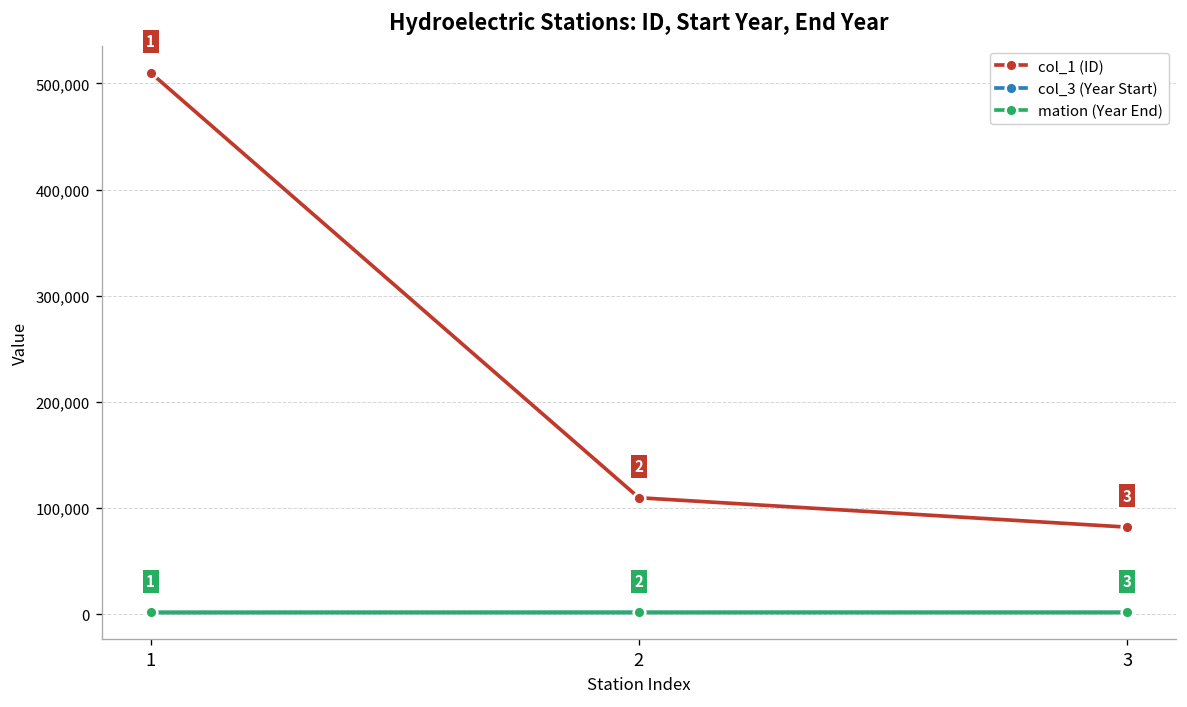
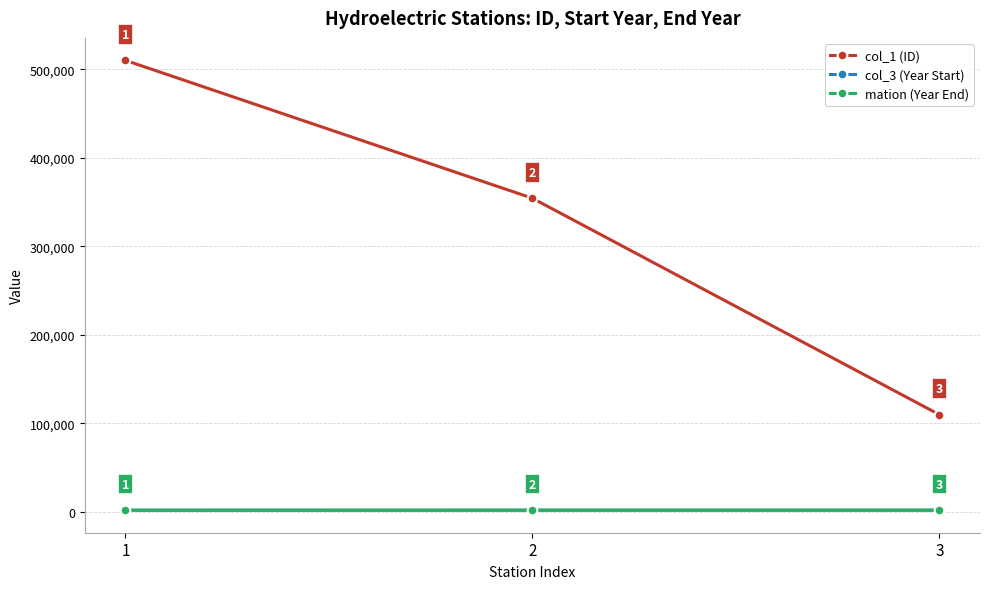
  {
    "col_1 (ID)": {
-     "2": "110,000",
-     "3": "80,000"
+     "2": "350,000",
+     "3": "110,000"
    }
  }
